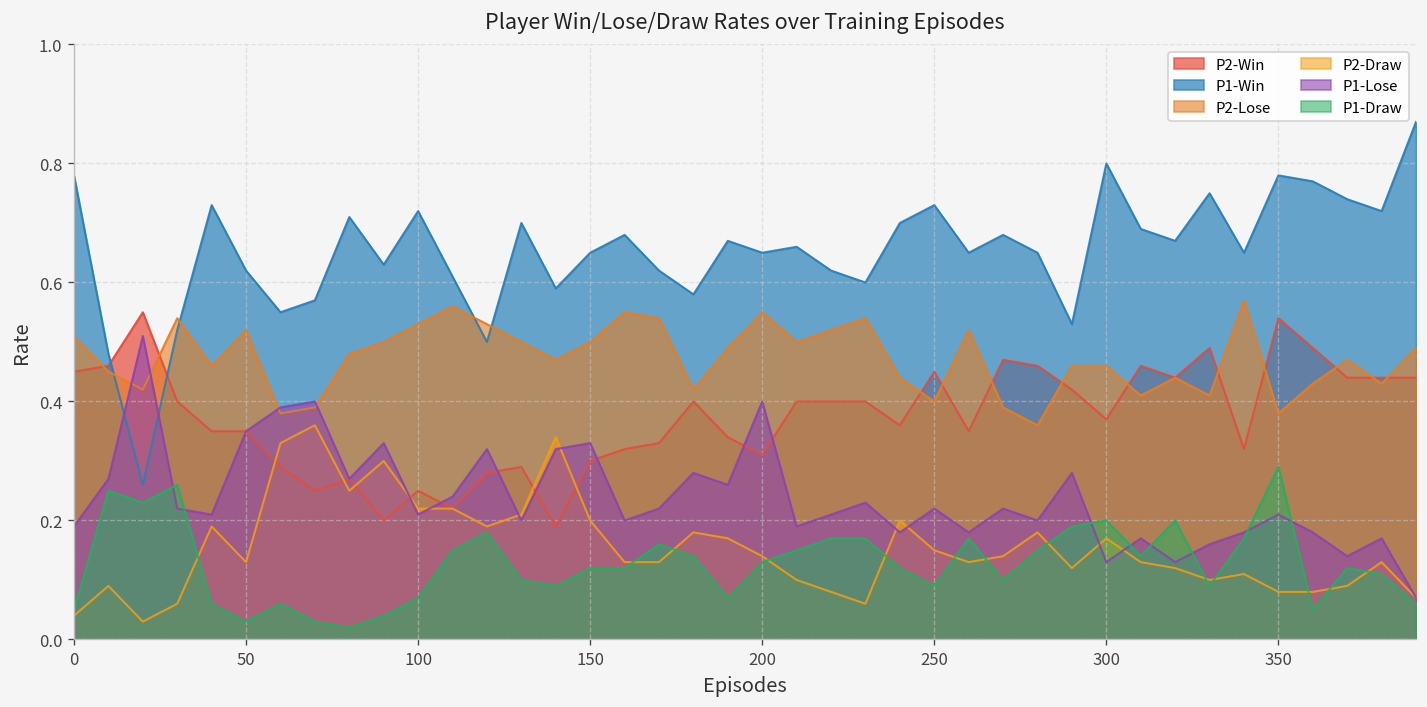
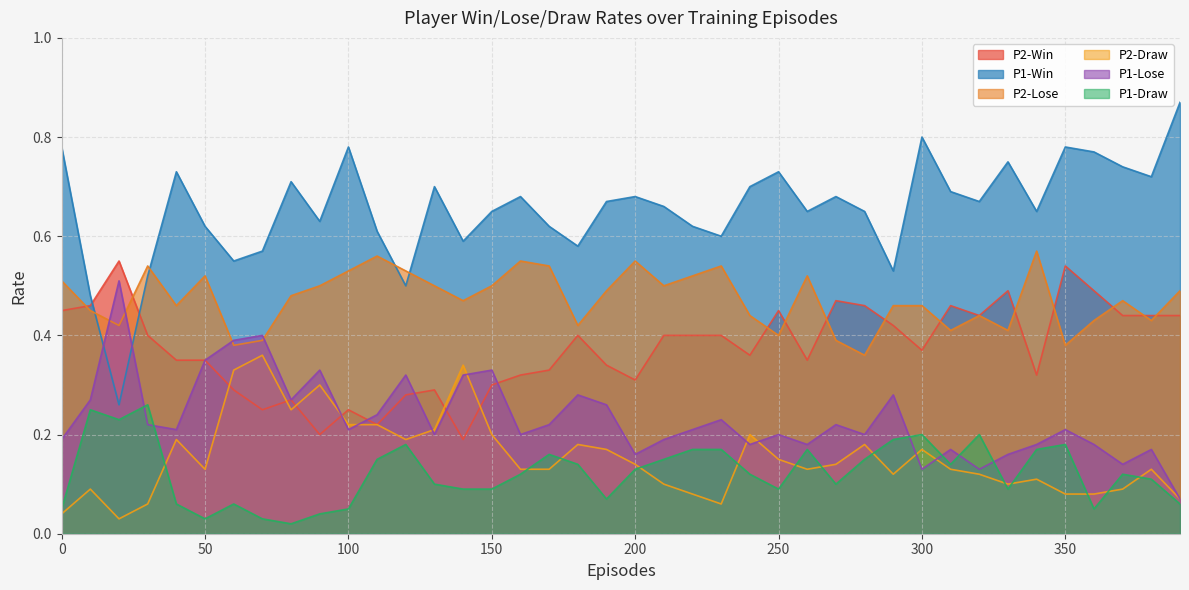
  {
    "P1-Win": {
      "0": 0.78,
      "50": 0.62,
-     "100": 0.72,
+     "100": 0.78,
      "150": 0.65,
-     "200": 0.65,
+     "200": 0.68,
      "250": 0.73,
      "300": 0.80,
      "350": 0.78
    },
    "P1-Lose": {
      "0": 0.19,
      "100": 0.21,
      "150": 0.33,
-     "200": 0.40,
-     "250": 0.22,
+     "200": 0.16,
+     "250": 0.20,
      "300": 0.13,
      "350": 0.21
    },
    "P1-Draw": {
      "0": 0.05,
      "50": 0.03,
-     "100": 0.07,
-     "150": 0.12,
+     "100": 0.05,
+     "150": 0.09,
      "200": 0.13,
      "250": 0.09,
      "300": 0.20,
-     "350": 0.29
+     "350": 0.18
    }
  }
